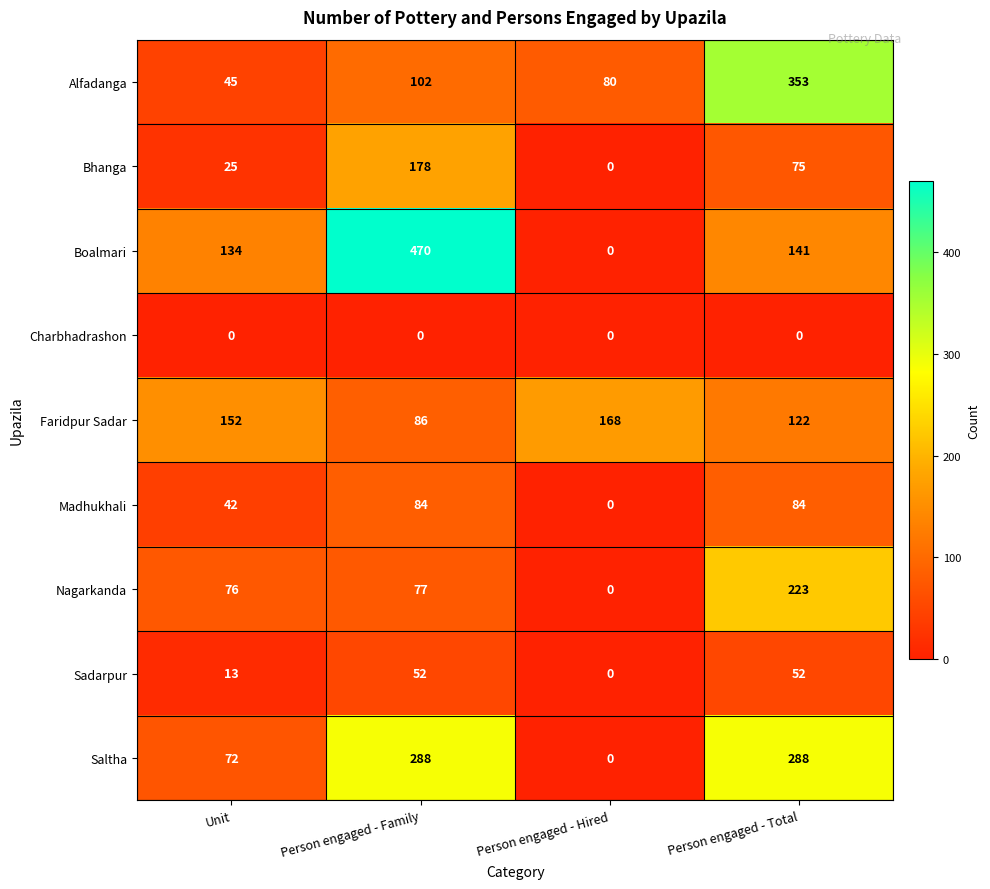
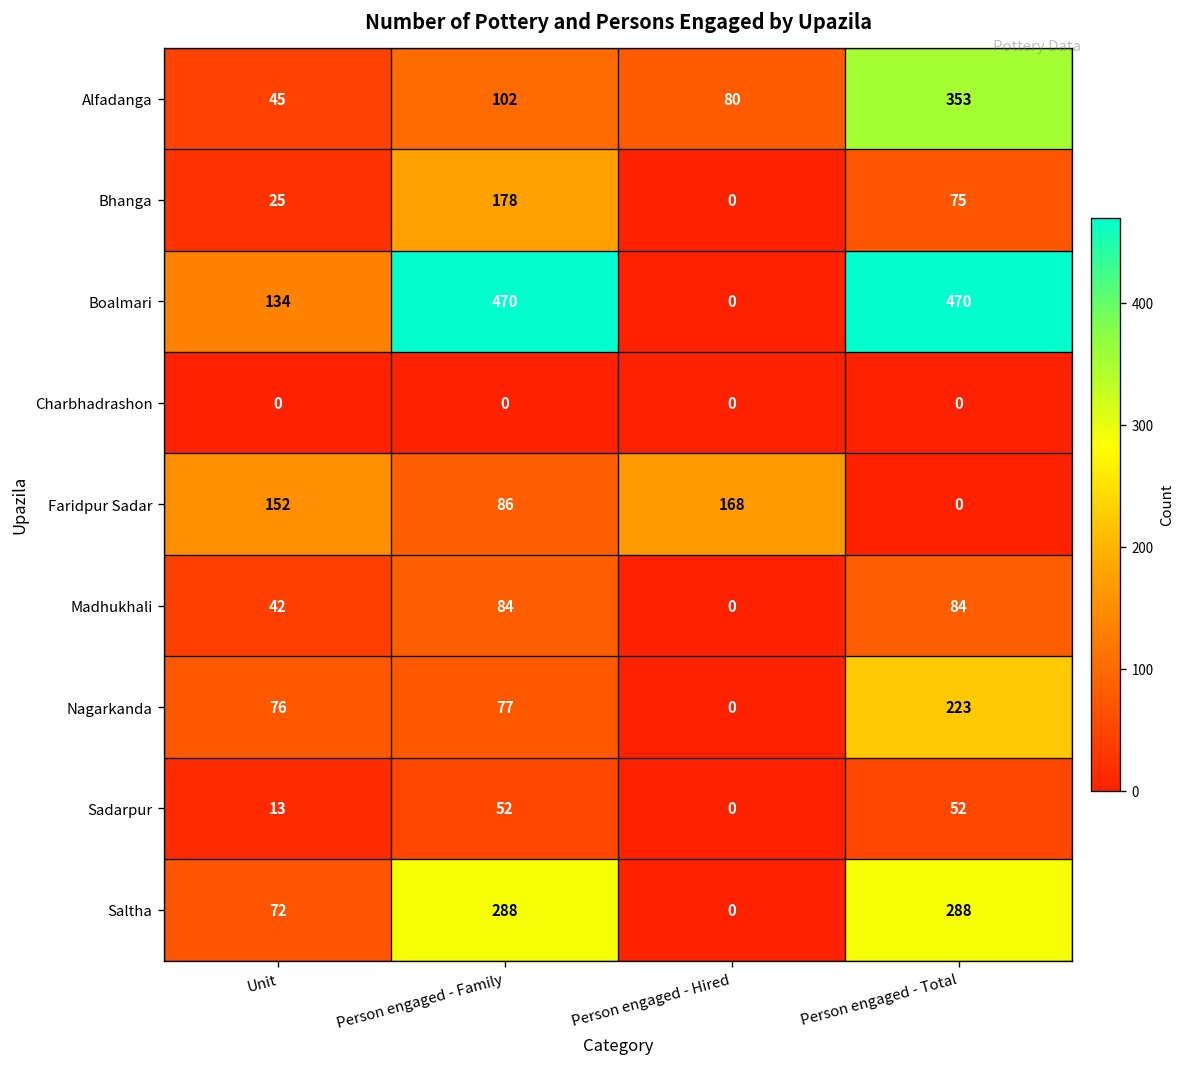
  {
    "Alfadanga": {
      "Unit": 45,
      "Person engaged - Family": 102,
      "Person engaged - Hired": 80,
      "Person engaged - Total": 353
    },
    "Bhanga": {
      "Unit": 25,
      "Person engaged - Family": 178,
      "Person engaged - Hired": 0,
      "Person engaged - Total": 75
    },
    "Boalmari": {
      "Unit": 134,
      "Person engaged - Family": 470,
      "Person engaged - Hired": 0,
-     "Person engaged - Total": 141
+     "Person engaged - Total": 470
    },
    "Charbhadrashon": {
      "Unit": 0,
      "Person engaged - Family": 0,
      "Person engaged - Hired": 0,
      "Person engaged - Total": 0
    },
    "Faridpur Sadar": {
      "Unit": 152,
      "Person engaged - Family": 86,
      "Person engaged - Hired": 168,
-     "Person engaged - Total": 122
+     "Person engaged - Total": 0
    },
    "Madhukhali": {
      "Unit": 42,
      "Person engaged - Family": 84,
      "Person engaged - Hired": 0,
      "Person engaged - Total": 84
    },
    "Nagarkanda": {
      "Unit": 76,
      "Person engaged - Family": 77,
      "Person engaged - Hired": 0,
      "Person engaged - Total": 223
    },
    "Sadarpur": {
      "Unit": 13,
      "Person engaged - Family": 52,
      "Person engaged - Hired": 0,
      "Person engaged - Total": 52
    },
    "Saltha": {
      "Unit": 72,
      "Person engaged - Family": 288,
      "Person engaged - Hired": 0,
      "Person engaged - Total": 288
    }
  }
